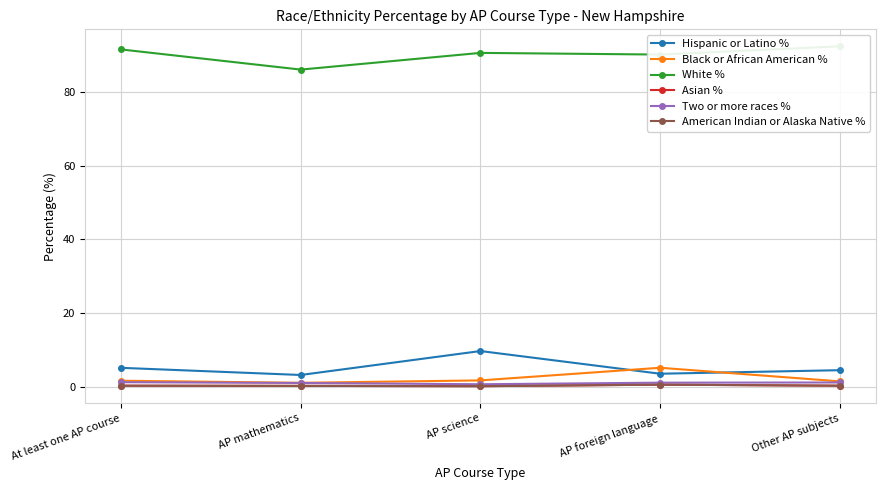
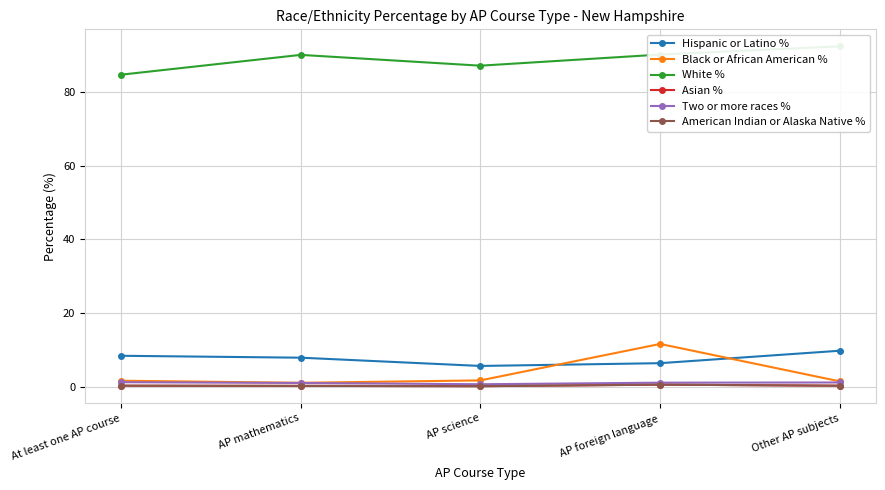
  {
    "Hispanic or Latino %": {
-     "At least one AP course": 5,
-     "AP mathematics": 3,
-     "AP science": 10,
-     "AP foreign language": 4,
-     "Other AP subjects": 4
+     "At least one AP course": 8,
+     "AP mathematics": 8,
+     "AP science": 6,
+     "AP foreign language": 6,
+     "Other AP subjects": 10
    },
    "Black or African American %": {
      "AP science": 2,
-     "AP foreign language": 5
+     "AP foreign language": 12
    },
    "White %": {
-     "At least one AP course": 92,
-     "AP mathematics": 86,
-     "AP science": 91
+     "At least one AP course": 85,
+     "AP mathematics": 90,
+     "AP science": 87
    },
    "American Indian or Alaska Native %": {
      "At least one AP course": 0,
      "AP mathematics": 0,
      "Other AP subjects": 0
    }
  }
